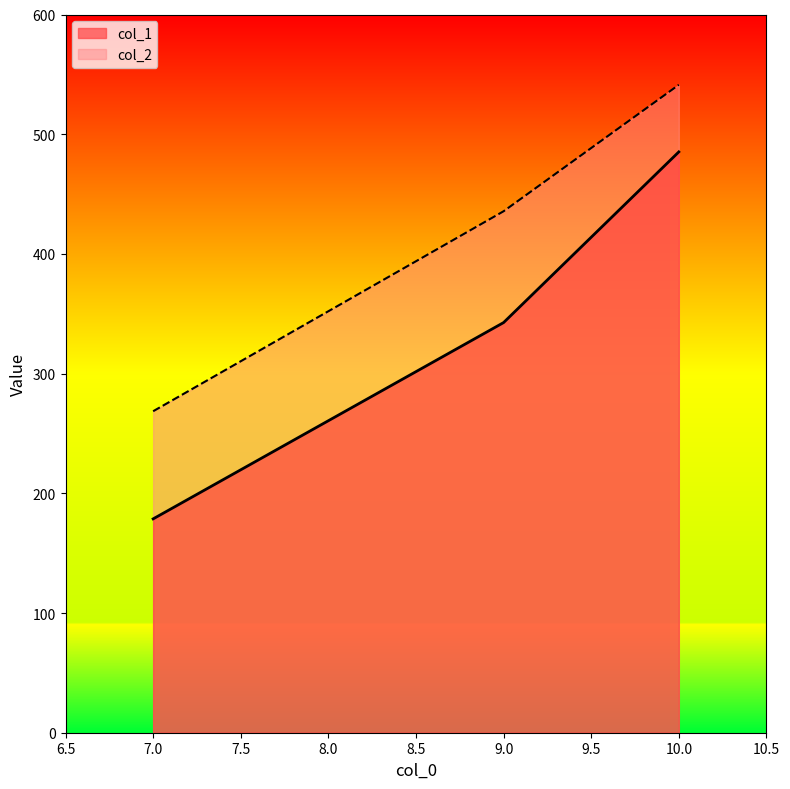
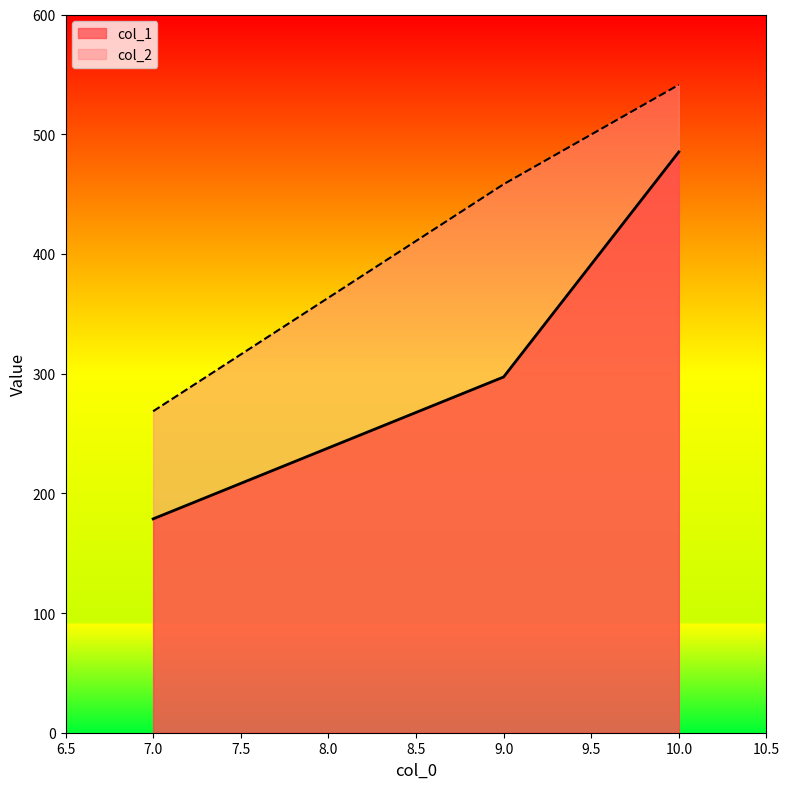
  {
    "col_1": {
      "7.0": 179,
-     "9.0": 343,
+     "9.0": 297,
      "10.0": 485
    },
    "col_2": {
      "7.0": 269,
-     "9.0": 436,
+     "9.0": 458,
      "10.0": 541
    }
  }
